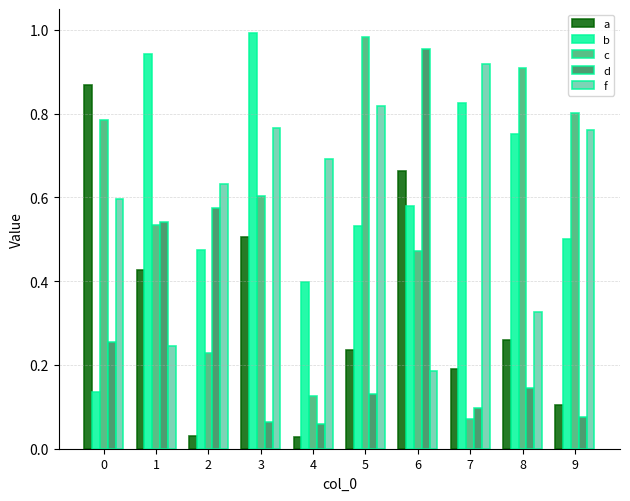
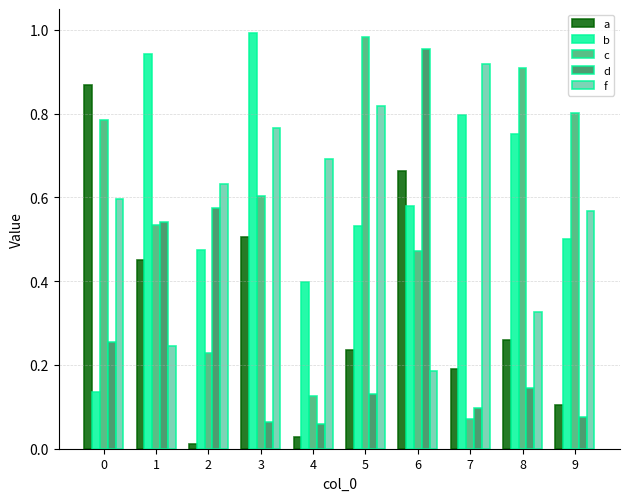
  {
    "a": {
      "0": 0.87,
-     "1": 0.43,
-     "2": 0.03,
+     "1": 0.45,
+     "2": 0.01,
      "3": 0.50,
      "4": 0.03,
      "5": 0.24,
      "6": 0.66,
      "7": 0.19,
      "8": 0.26,
      "9": 0.10
    },
    "b": {
      "0": 0.14,
      "1": 0.94,
      "2": 0.47,
      "3": 0.99,
      "4": 0.40,
      "5": 0.53,
      "6": 0.58,
-     "7": 0.82,
+     "7": 0.80,
      "8": 0.75,
      "9": 0.50
    },
    "f": {
      "0": 0.60,
      "1": 0.25,
      "2": 0.63,
      "3": 0.77,
      "4": 0.69,
      "5": 0.82,
      "6": 0.19,
      "7": 0.92,
      "8": 0.33,
-     "9": 0.76
+     "9": 0.57
    }
  }
